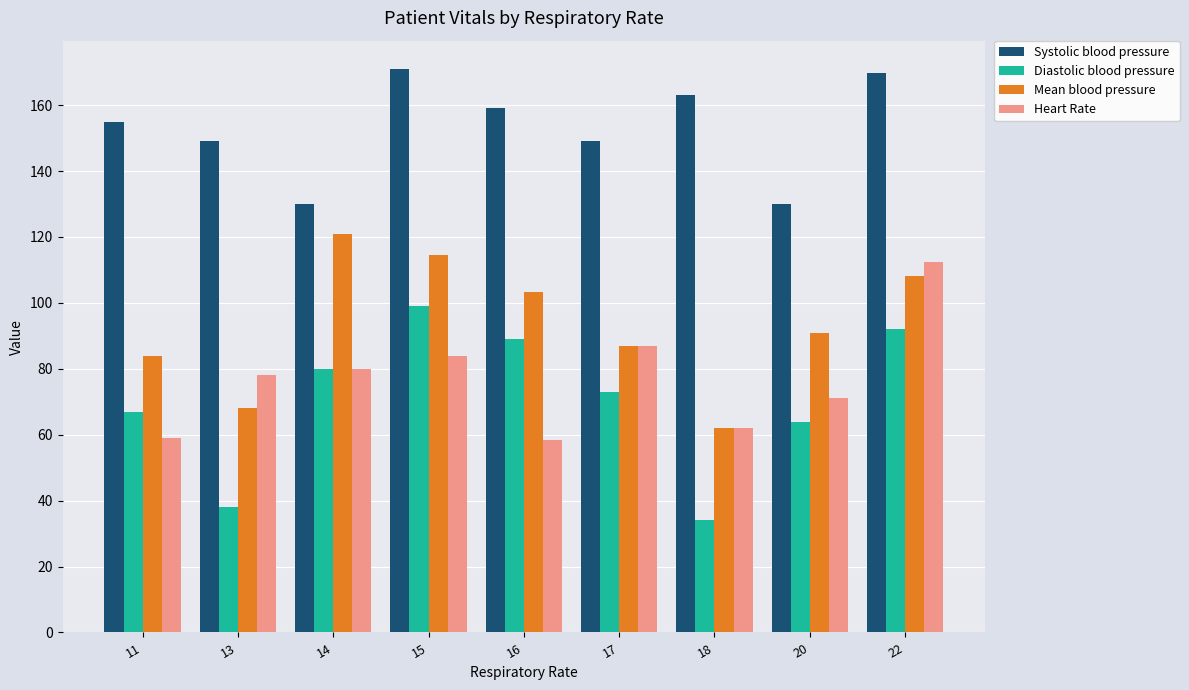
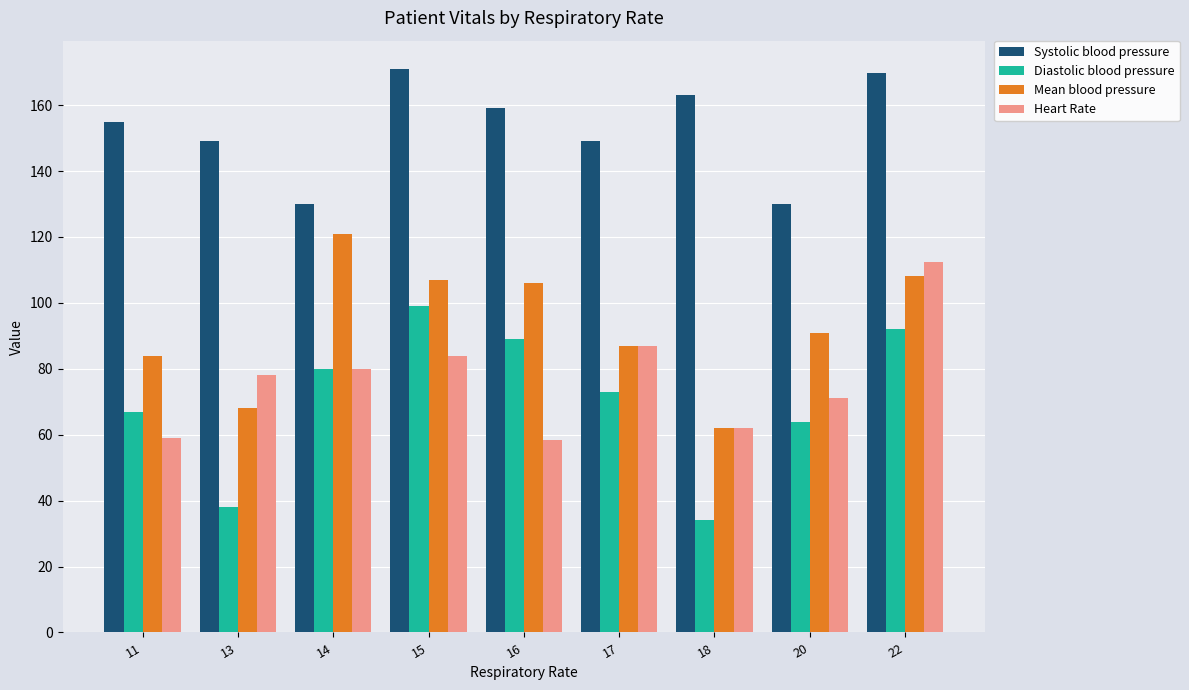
  {
    "Systolic blood pressure": {
      "11": 155,
      "13": 149,
      "14": 130,
      "15": 171,
      "16": 159,
      "17": 149,
      "18": 163,
      "20": 130,
      "22": 170
    },
    "Diastolic blood pressure": {
      "11": 67,
      "13": 38,
      "14": 80,
      "15": 99,
      "16": 89,
      "17": 73,
      "18": 34,
      "20": 64,
      "22": 92
    },
    "Mean blood pressure": {
      "11": 84,
      "13": 68,
      "14": 121,
-     "15": 115,
-     "16": 103,
+     "15": 107,
+     "16": 106,
      "17": 87,
      "18": 62,
      "20": 91,
      "22": 108
    },
    "Heart Rate": {
      "11": 59,
      "13": 78,
      "14": 80,
      "15": 84,
      "16": 59,
      "17": 87,
      "18": 62,
      "20": 71,
      "22": 113
    }
  }
